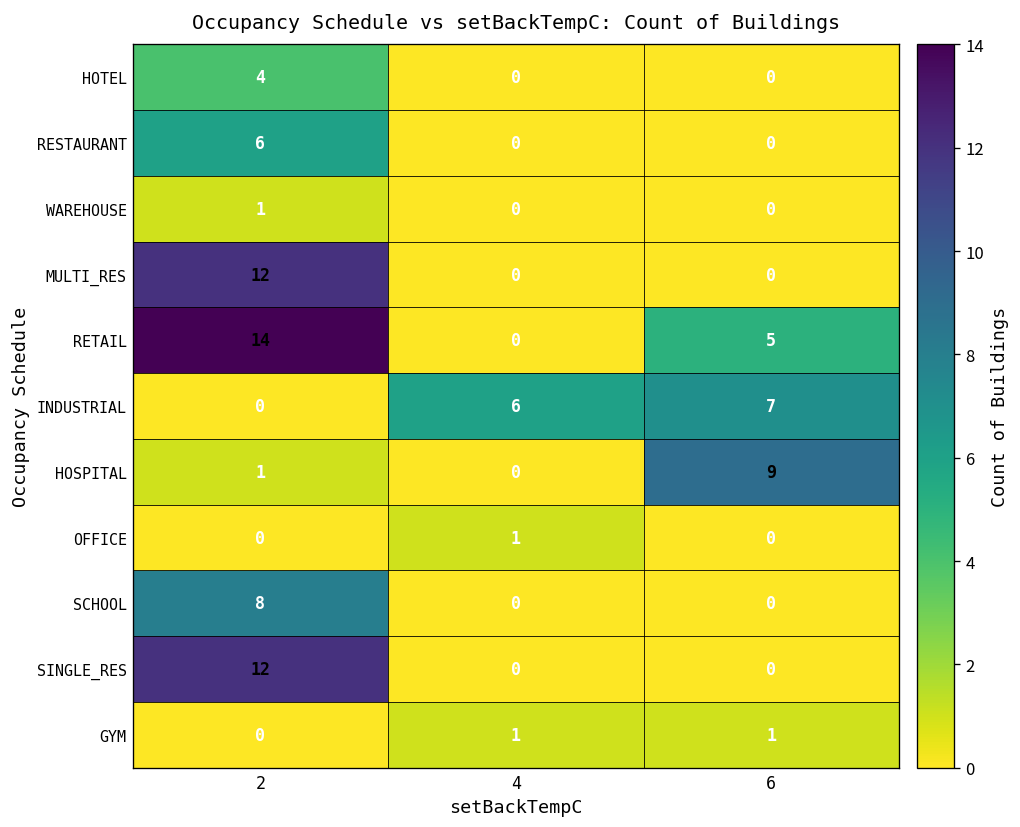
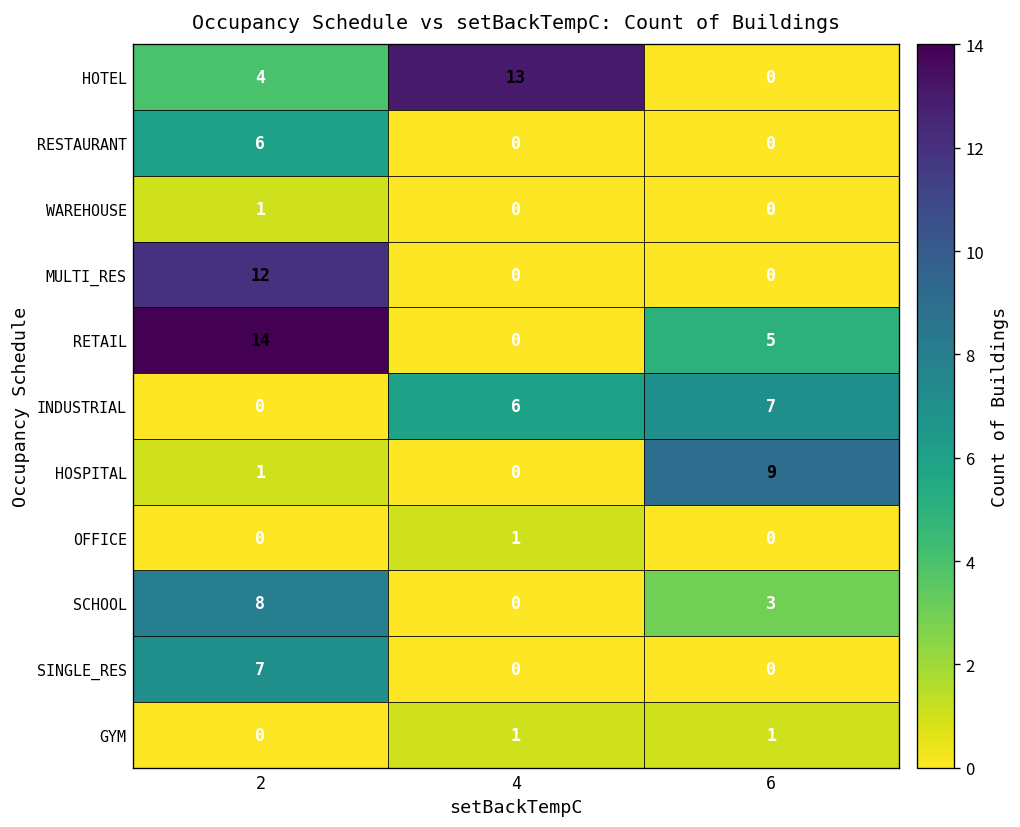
  {
    "HOTEL": {
      "2": 4,
-     "4": 0,
+     "4": 13,
      "6": 0
    },
    "RESTAURANT": {
      "2": 6,
      "4": 0,
      "6": 0
    },
    "WAREHOUSE": {
      "2": 1,
      "4": 0,
      "6": 0
    },
    "MULTI_RES": {
      "2": 12,
      "4": 0,
      "6": 0
    },
    "RETAIL": {
      "2": 14,
      "4": 0,
      "6": 5
    },
    "INDUSTRIAL": {
      "2": 0,
      "4": 6,
      "6": 7
    },
    "HOSPITAL": {
      "2": 1,
      "4": 0,
      "6": 9
    },
    "OFFICE": {
      "2": 0,
      "4": 1,
      "6": 0
    },
    "SCHOOL": {
      "2": 8,
      "4": 0,
-     "6": 0
+     "6": 3
    },
    "SINGLE_RES": {
-     "2": 12,
+     "2": 7,
      "4": 0,
      "6": 0
    },
    "GYM": {
      "2": 0,
      "4": 1,
      "6": 1
    }
  }
